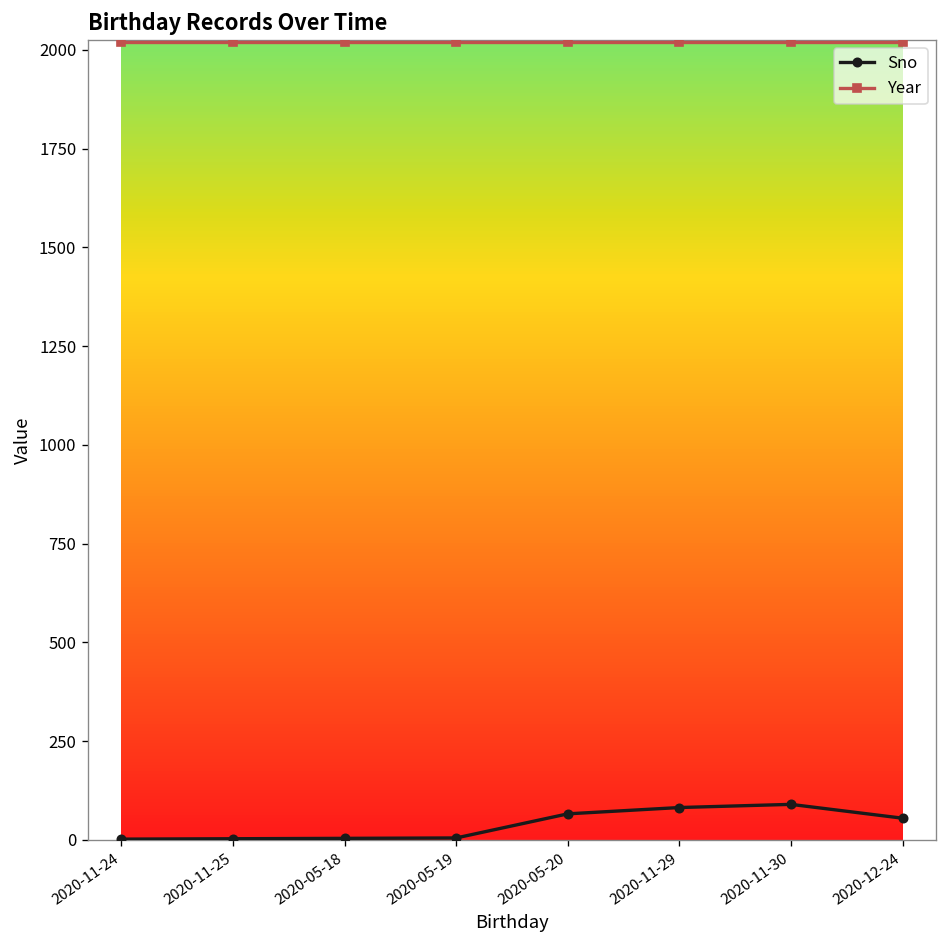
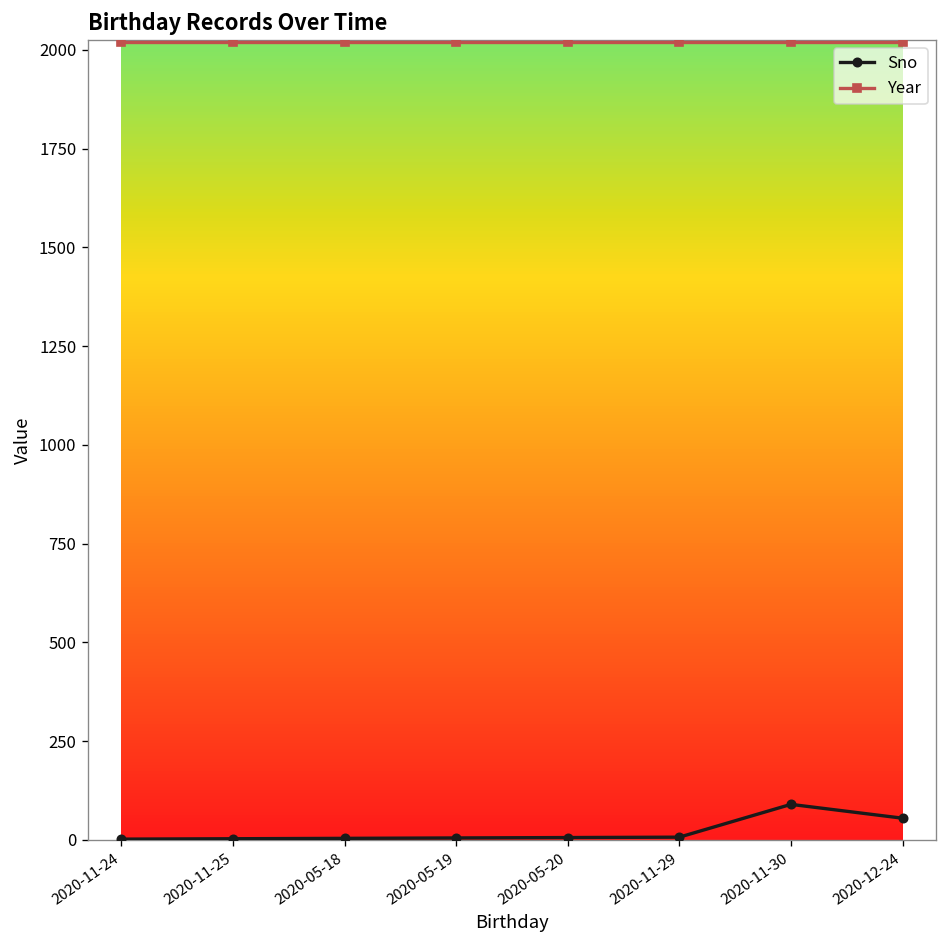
  {
    "Sno": {
      "2020-11-24": 0,
      "2020-11-25": 0,
      "2020-05-18": 0,
      "2020-05-19": 10,
-     "2020-05-20": 70,
-     "2020-11-29": 80,
+     "2020-05-20": 10,
+     "2020-11-29": 10,
      "2020-11-30": 90,
      "2020-12-24": 60
    },
    "Year": {
      "2020-11-24": 2020,
      "2020-11-25": 2020,
      "2020-05-18": 2020,
      "2020-05-19": 2020,
      "2020-05-20": 2020,
      "2020-11-29": 2020,
      "2020-11-30": 2020,
      "2020-12-24": 2020
    }
  }
